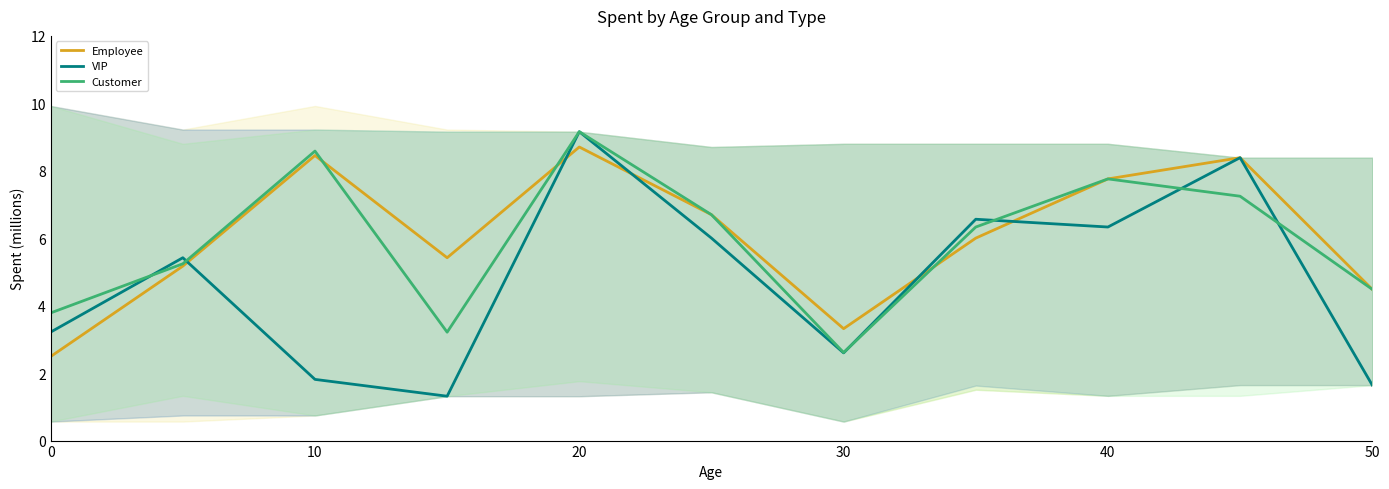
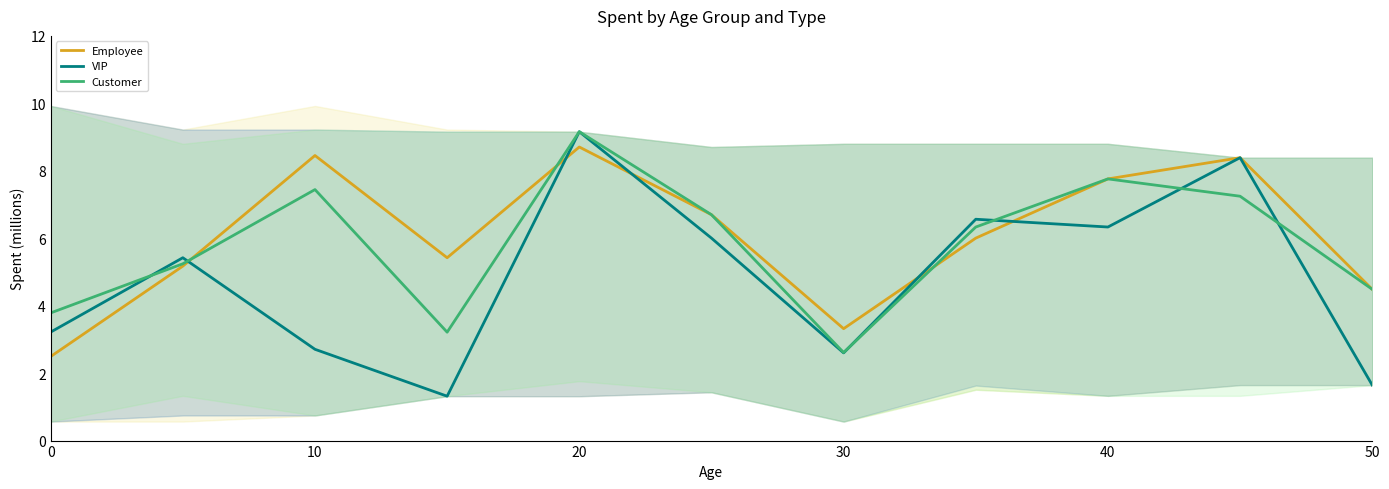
  {
    "Employee": {
      "0": 2.5,
      "10": 8.5,
      "20": 8.7,
      "30": 3.3
    },
    "VIP": {
      "0": 3.2,
-     "10": 1.8,
+     "10": 2.7,
      "40": 6.3,
      "50": 1.6
    },
    "Customer": {
      "0": 3.8,
-     "10": 8.6
+     "10": 7.4
    }
  }
